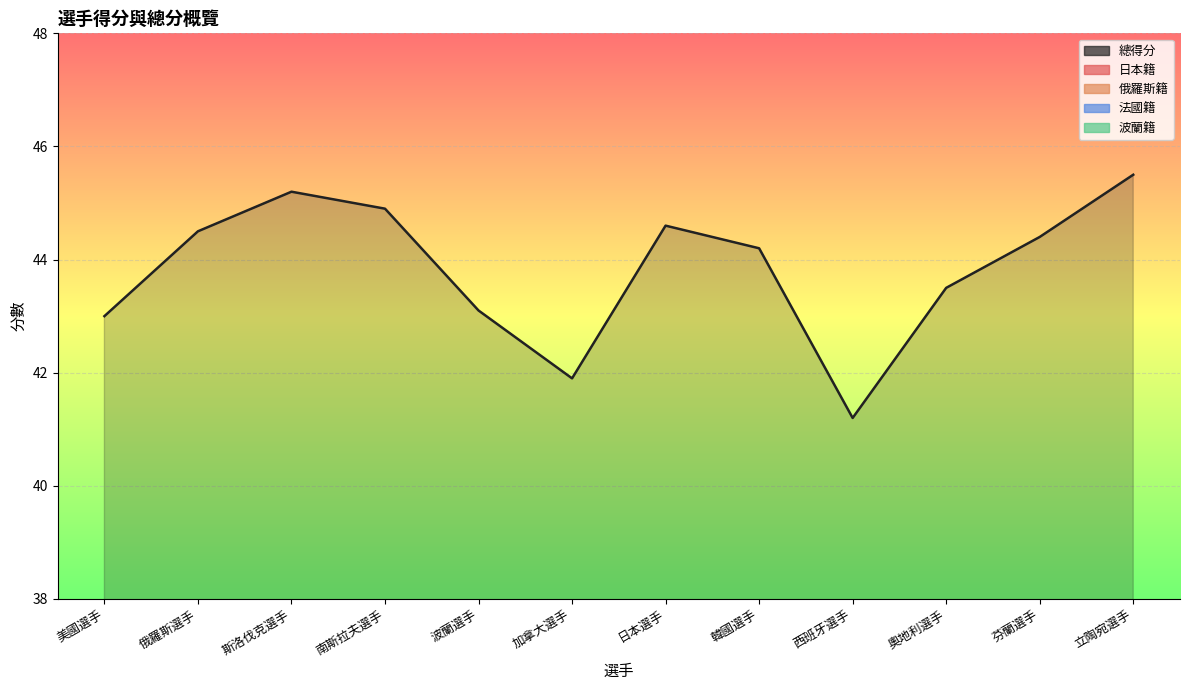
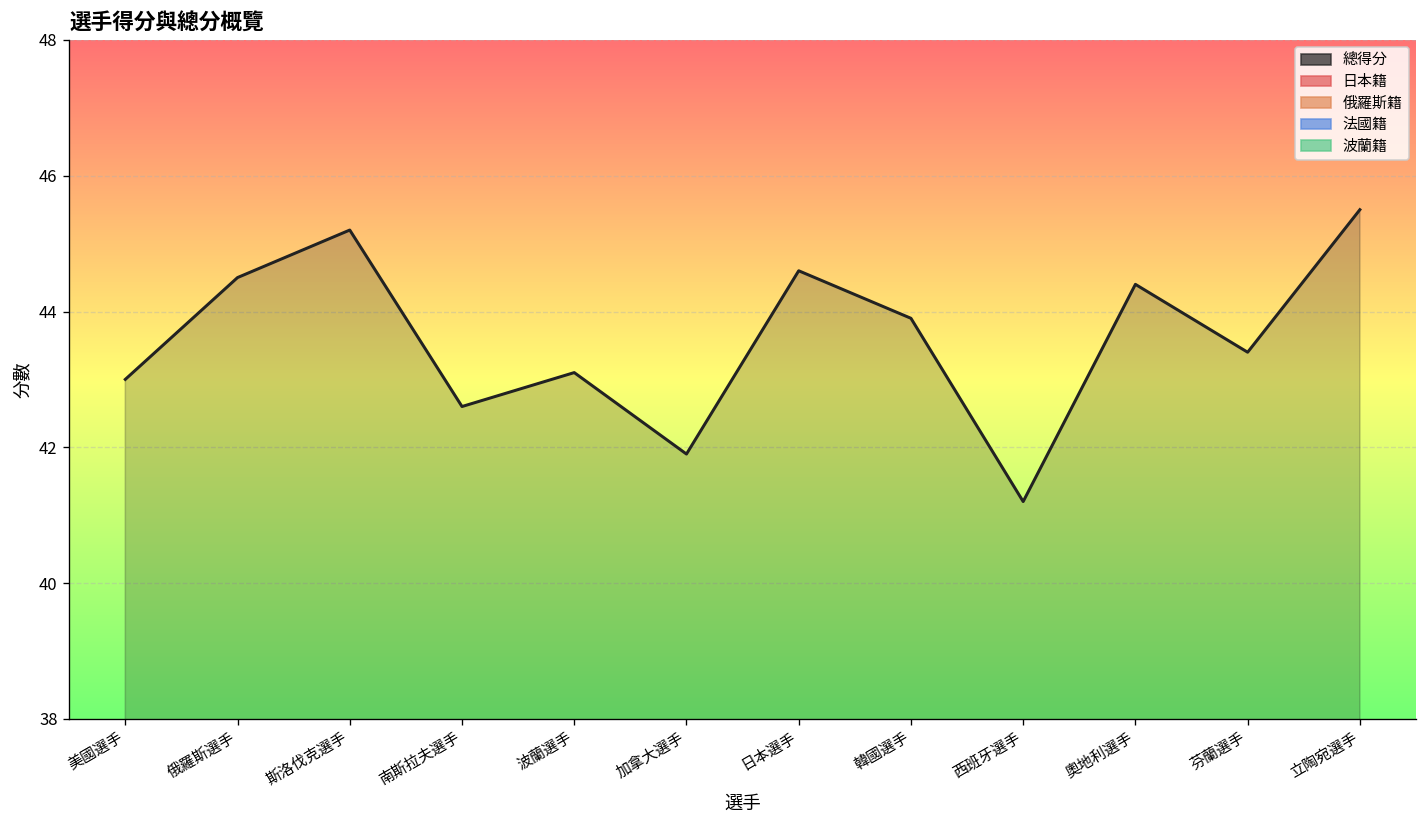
  {
    "總得分": {
      "美國選手": 43.0,
      "俄羅斯選手": 44.5,
      "斯洛伐克選手": 45.2,
-     "南斯拉夫選手": 44.9,
+     "南斯拉夫選手": 42.6,
      "波蘭選手": 43.1,
      "加拿大選手": 41.9,
      "日本選手": 44.6,
-     "韓國選手": 44.2,
+     "韓國選手": 43.9,
      "西班牙選手": 41.2,
-     "奧地利選手": 43.5,
-     "芬蘭選手": 44.4,
+     "奧地利選手": 44.4,
+     "芬蘭選手": 43.4,
      "立陶宛選手": 45.5
    }
  }
